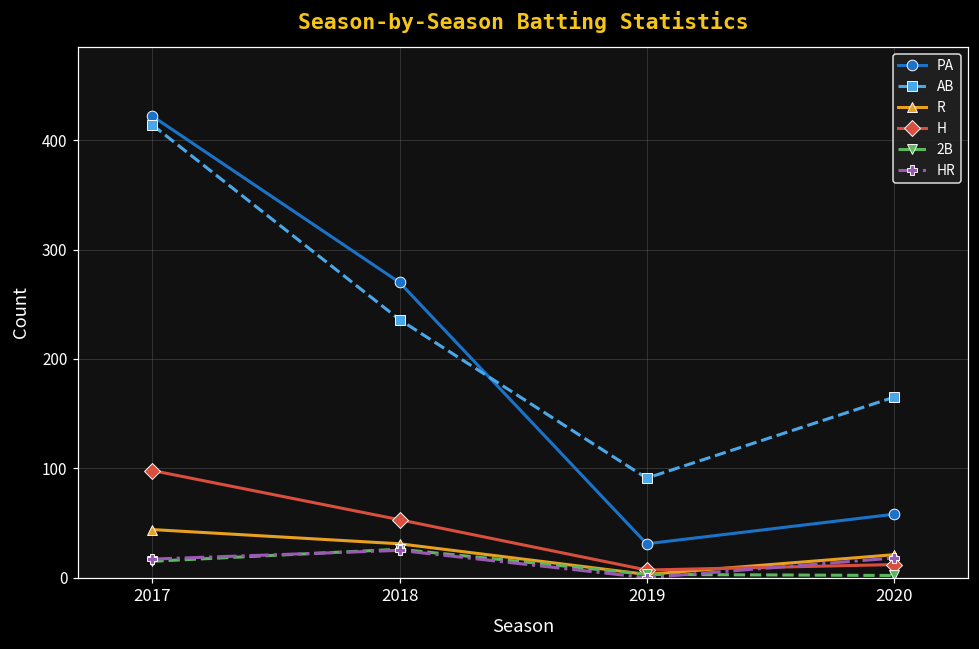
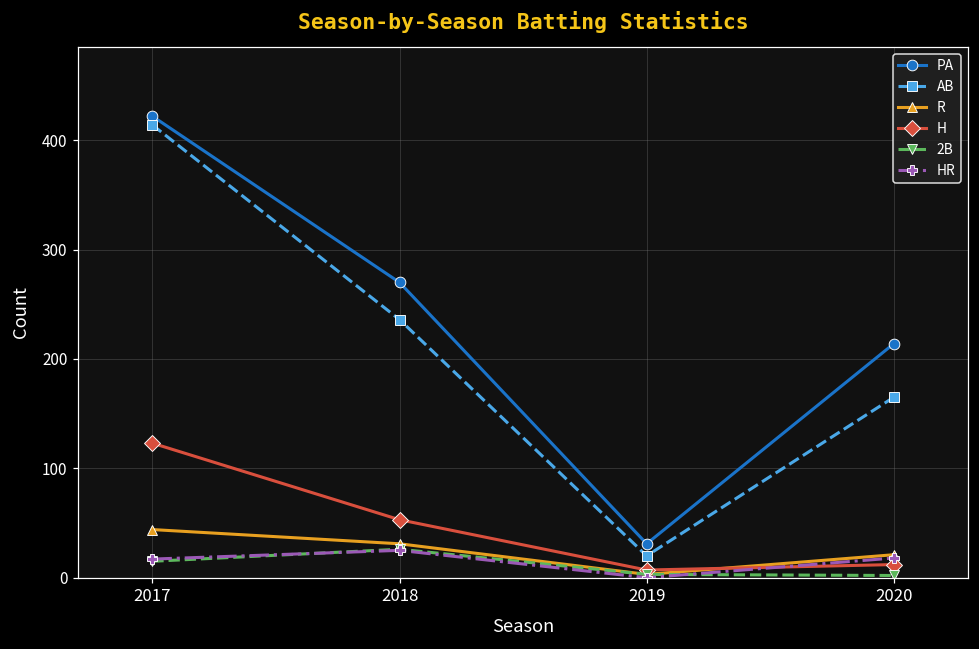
  {
    "PA": {
      "2017": 420,
      "2018": 270,
      "2019": 30,
-     "2020": 60
+     "2020": 210
    },
    "AB": {
      "2017": 410,
      "2018": 240,
-     "2019": 90,
+     "2019": 20,
      "2020": 170
    },
    "R": {
      "2017": 40,
      "2018": 30,
      "2020": 20
    },
    "H": {
-     "2017": 100,
+     "2017": 120,
      "2018": 50,
      "2019": 10,
      "2020": 10
    },
    "2B": {
      "2020": 0
    },
    "HR": {
      "2019": 0,
      "2020": 20
    }
  }
